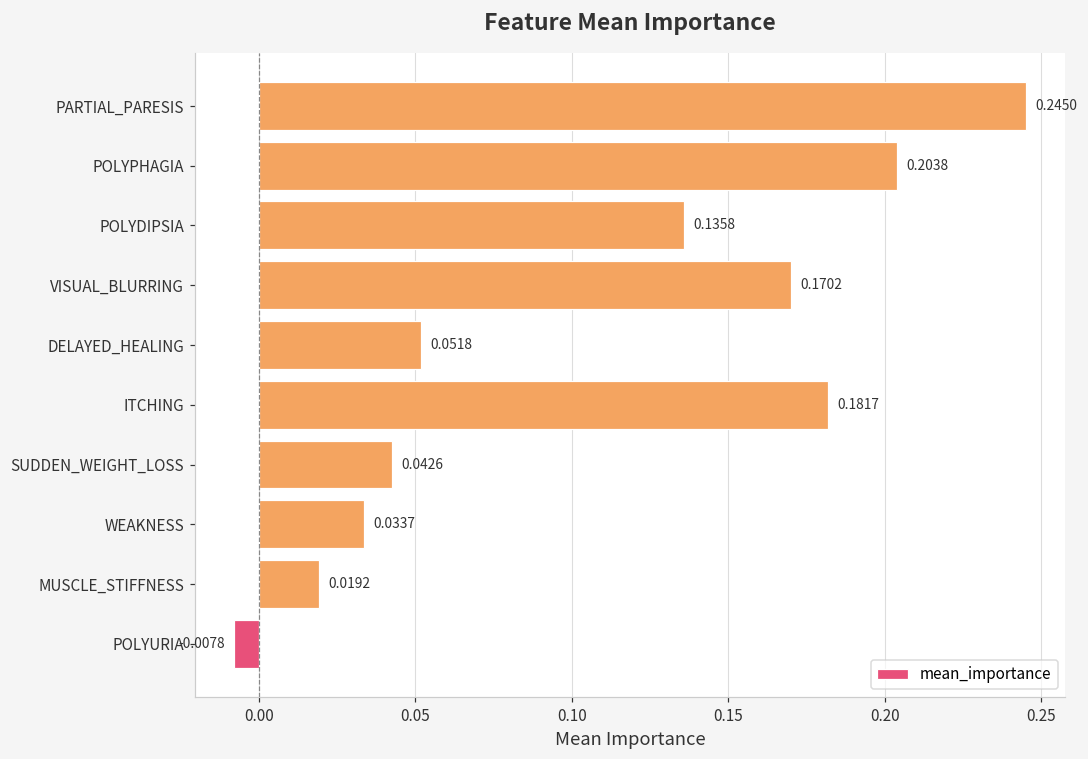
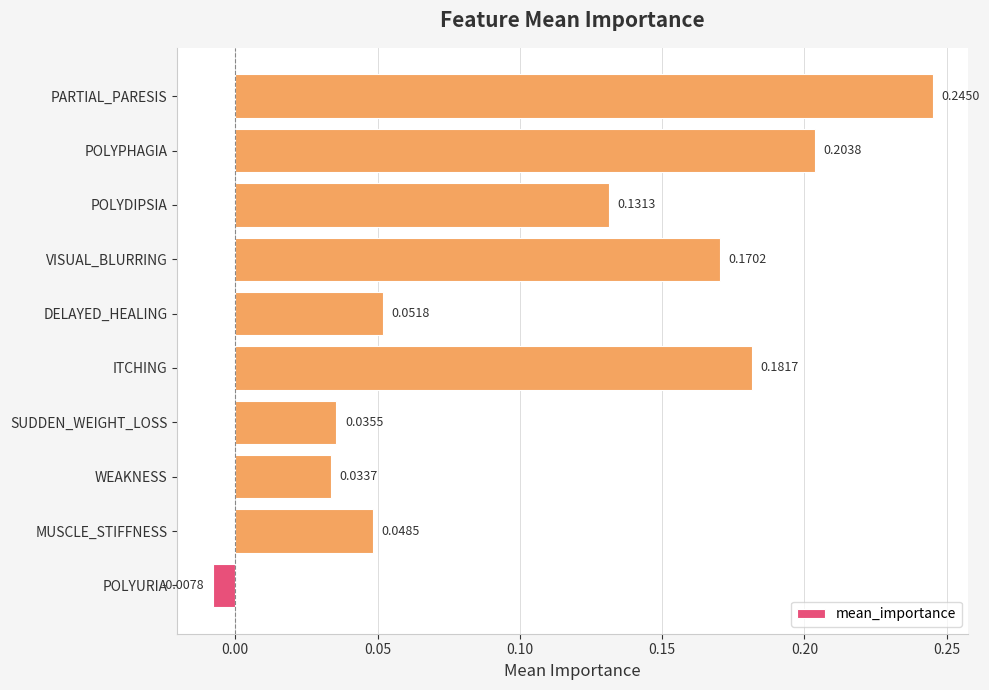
  {
    "PARTIAL_PARESIS": 0.2450,
    "POLYPHAGIA": 0.2038,
-   "POLYDIPSIA": 0.1358,
+   "POLYDIPSIA": 0.1313,
    "VISUAL_BLURRING": 0.1702,
    "DELAYED_HEALING": 0.0518,
    "ITCHING": 0.1817,
-   "SUDDEN_WEIGHT_LOSS": 0.0426,
+   "SUDDEN_WEIGHT_LOSS": 0.0355,
    "WEAKNESS": 0.0337,
-   "MUSCLE_STIFFNESS": 0.0192,
+   "MUSCLE_STIFFNESS": 0.0485,
    "POLYURIA": -0.0078
  }
